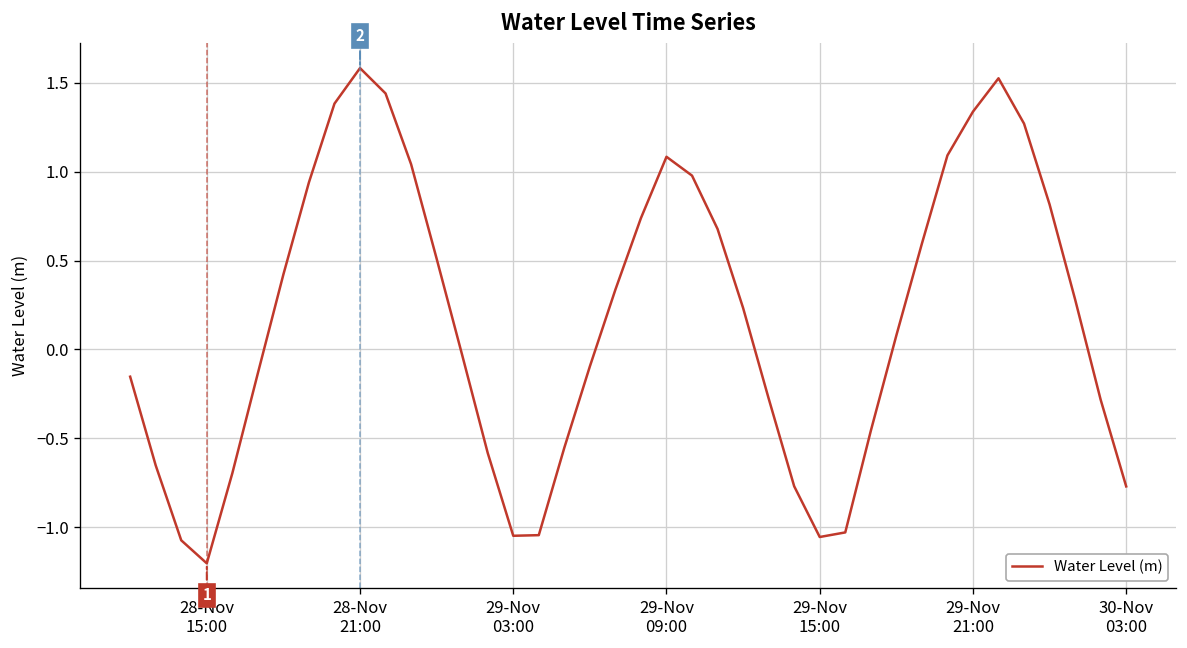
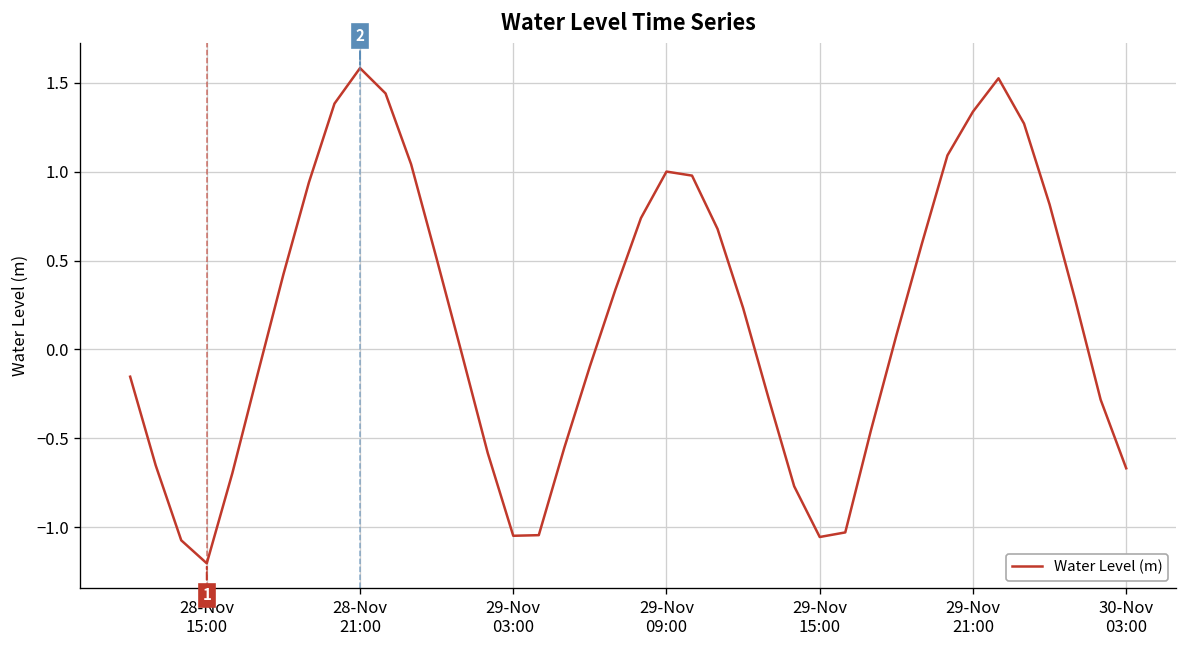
  {
    "29-Nov 03:00": -1.05,
-   "29-Nov 09:00": 1.08,
+   "29-Nov 09:00": 1.00,
    "29-Nov 15:00": -1.05,
    "29-Nov 21:00": 1.34,
-   "30-Nov 03:00": -0.77
+   "30-Nov 03:00": -0.67
  }
